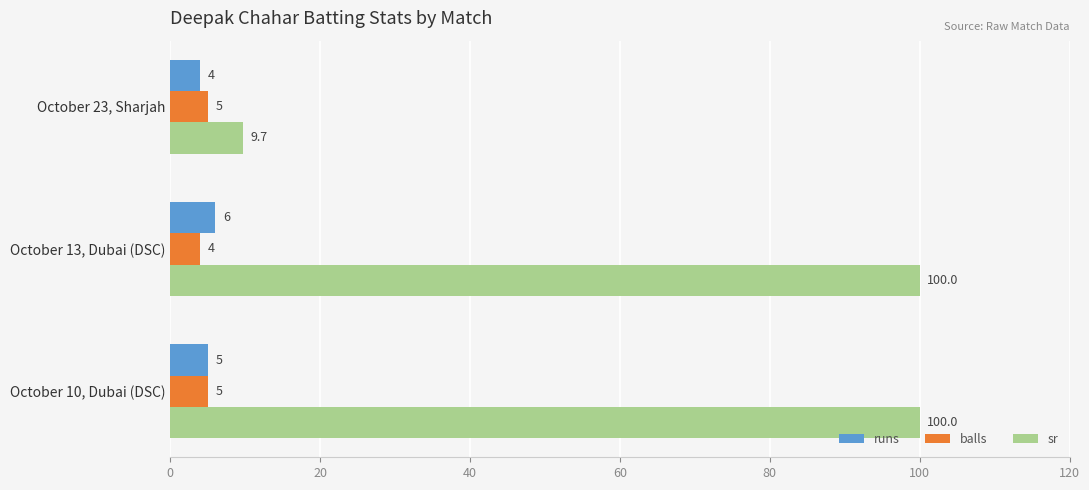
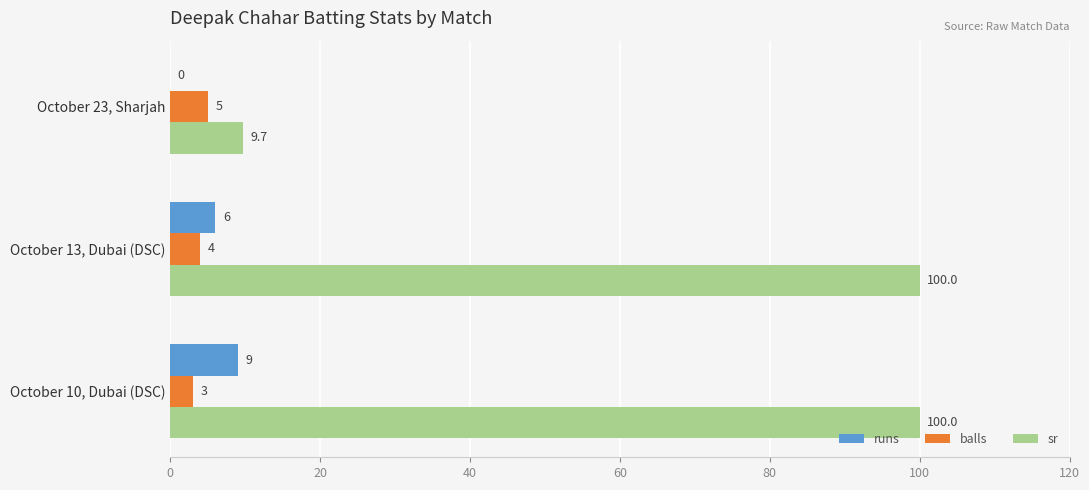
  {
    "runs": {
-     "October 23, Sharjah": 4,
+     "October 23, Sharjah": 0,
      "October 13, Dubai (DSC)": 6,
-     "October 10, Dubai (DSC)": 5
+     "October 10, Dubai (DSC)": 9
    },
    "balls": {
      "October 23, Sharjah": 5,
      "October 13, Dubai (DSC)": 4,
-     "October 10, Dubai (DSC)": 5
+     "October 10, Dubai (DSC)": 3
    },
    "sr": {
      "October 23, Sharjah": 9.7,
      "October 13, Dubai (DSC)": 100.0,
      "October 10, Dubai (DSC)": 100.0
    }
  }
